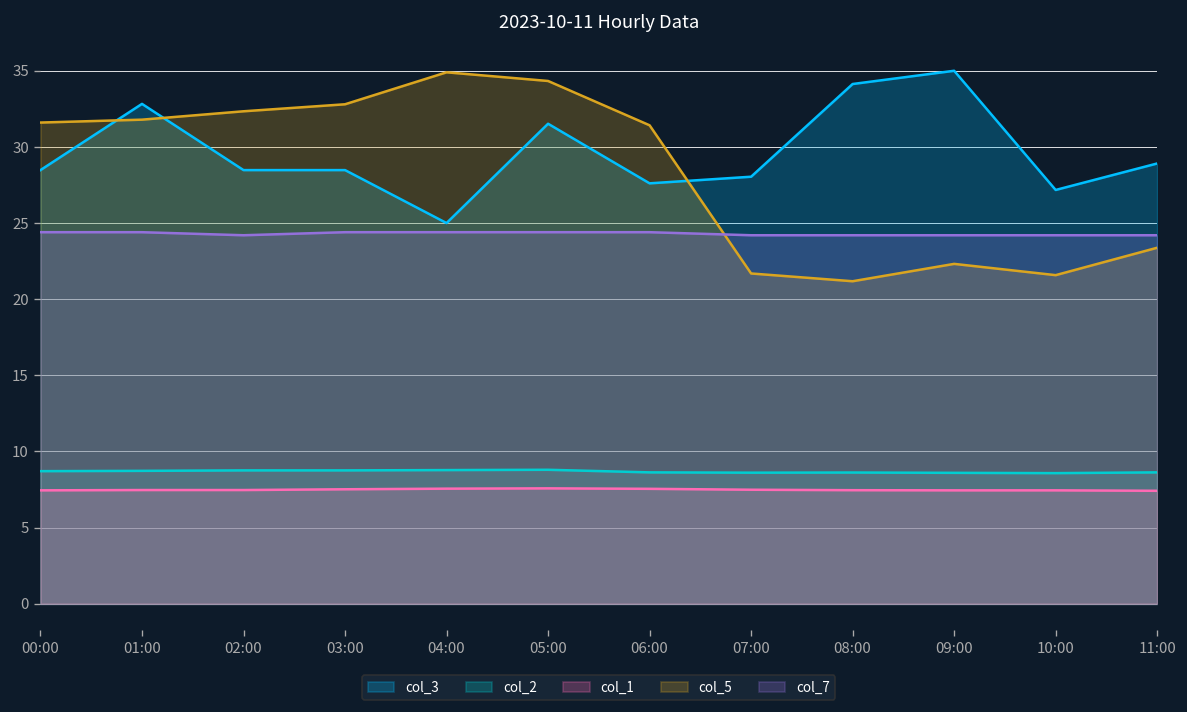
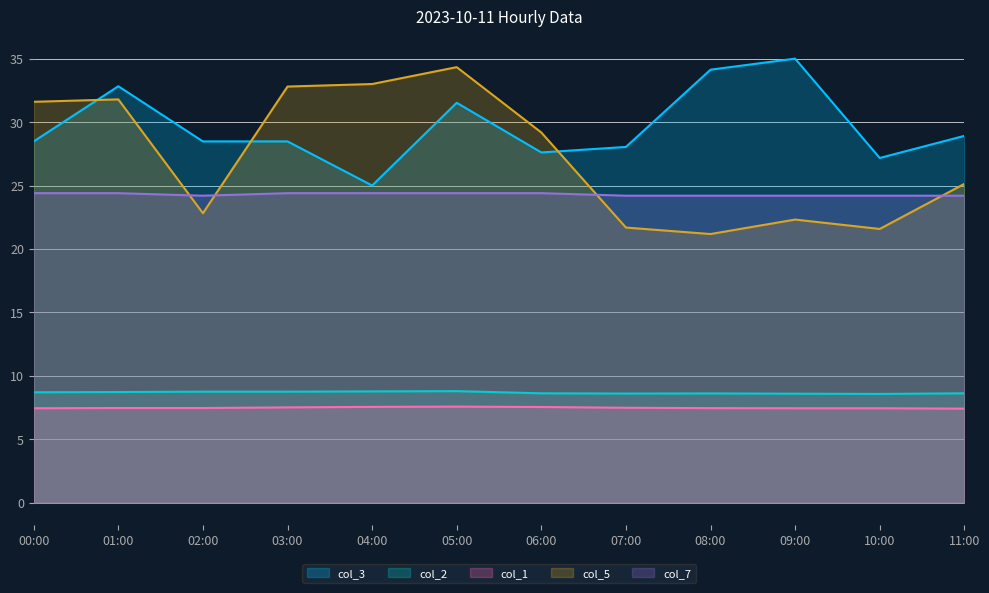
  {
    "col_5": {
      "00:00": 31.6,
      "01:00": 31.8,
-     "02:00": 32.3,
+     "02:00": 22.8,
      "03:00": 32.8,
-     "04:00": 34.9,
+     "04:00": 33.0,
      "05:00": 34.3,
-     "06:00": 31.4,
+     "06:00": 29.2,
      "07:00": 21.7,
      "08:00": 21.2,
      "09:00": 22.3,
      "10:00": 21.6,
-     "11:00": 23.4
+     "11:00": 25.1
    }
  }
